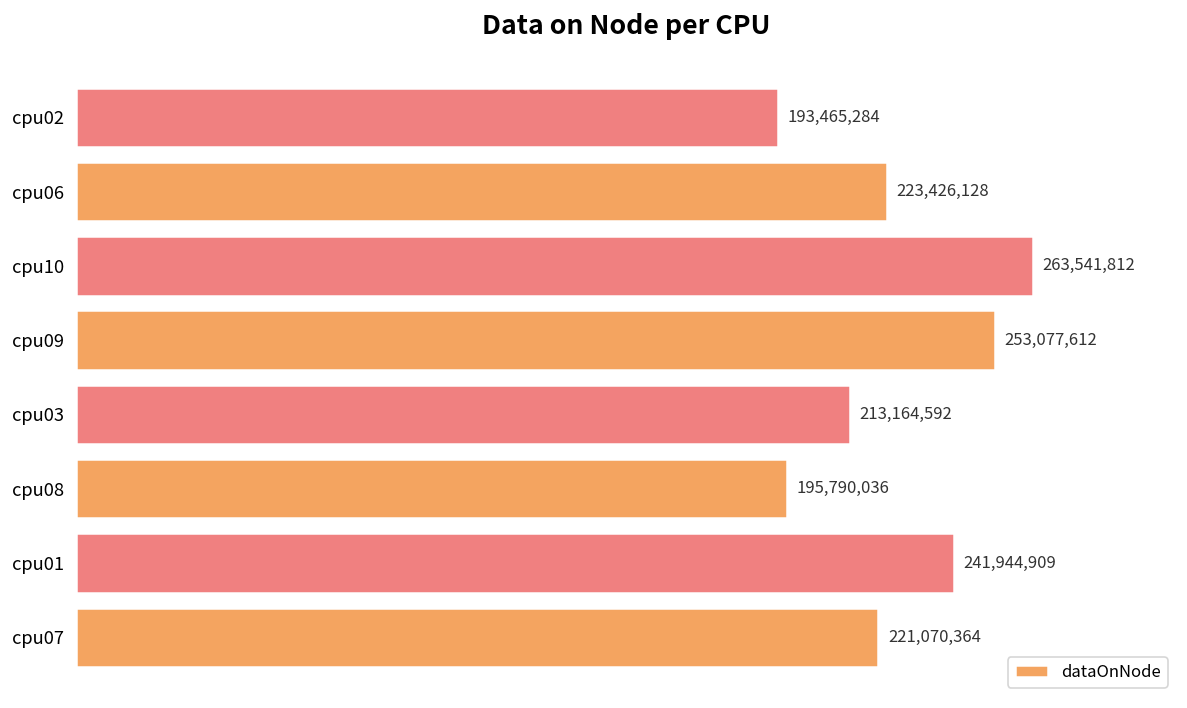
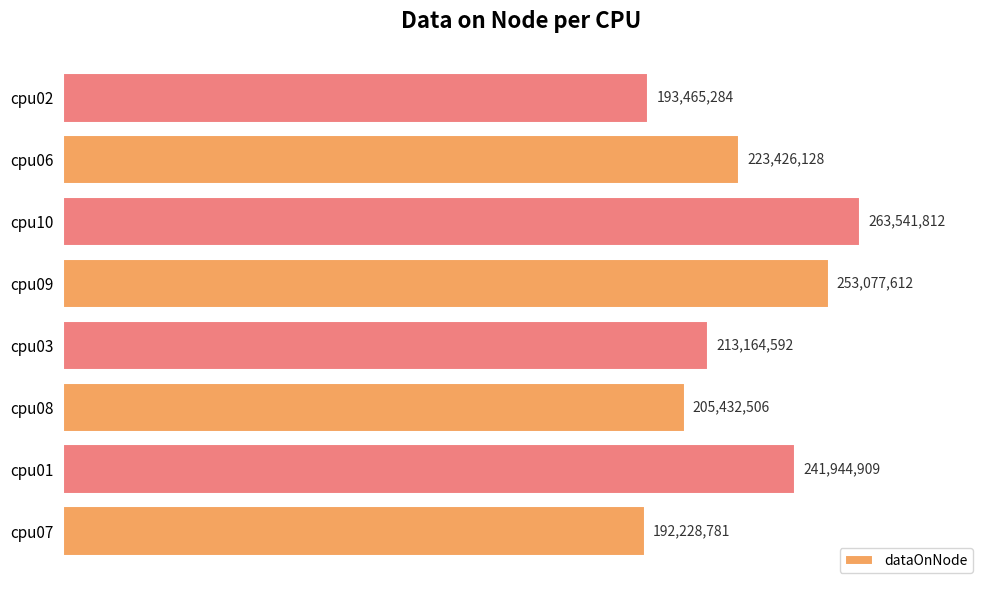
  {
    "cpu02": "193,465,284",
    "cpu06": "223,426,128",
    "cpu10": "263,541,812",
    "cpu09": "253,077,612",
    "cpu03": "213,164,592",
-   "cpu08": "195,790,036",
+   "cpu08": "205,432,506",
    "cpu01": "241,944,909",
-   "cpu07": "221,070,364"
+   "cpu07": "192,228,781"
  }
